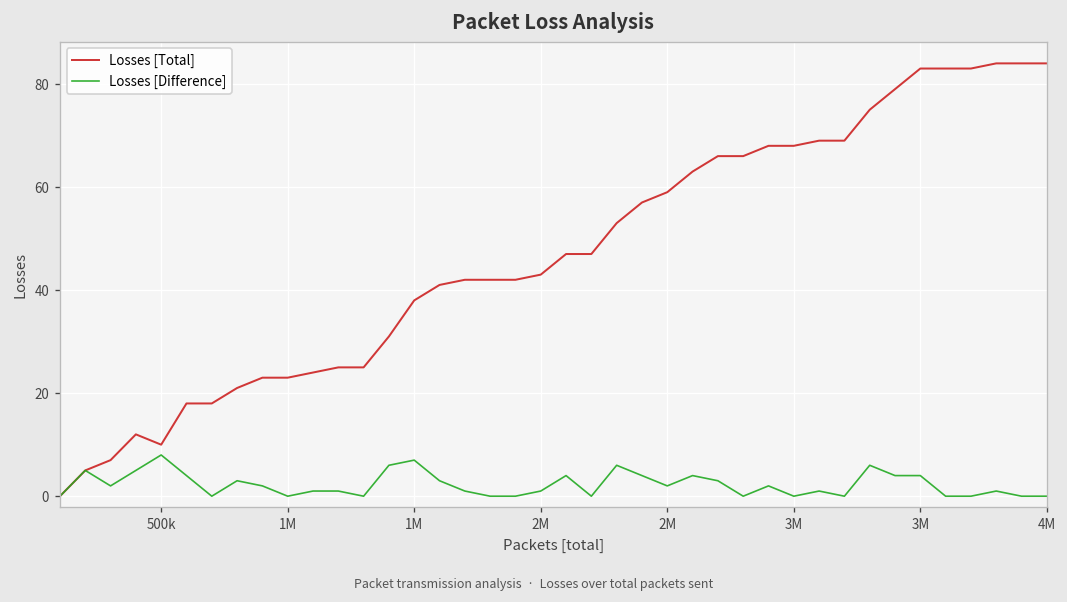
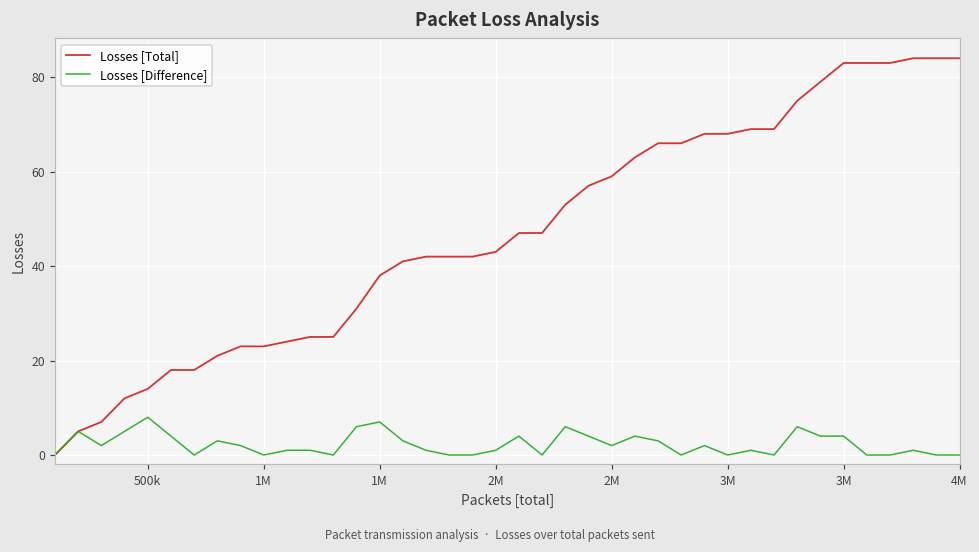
  {
    "Losses [Total]": {
-     "500k": 10,
+     "500k": 14,
      "4M": 84
    },
    "Losses [Difference]": {
      "500k": 8,
      "4M": 0
    }
  }
